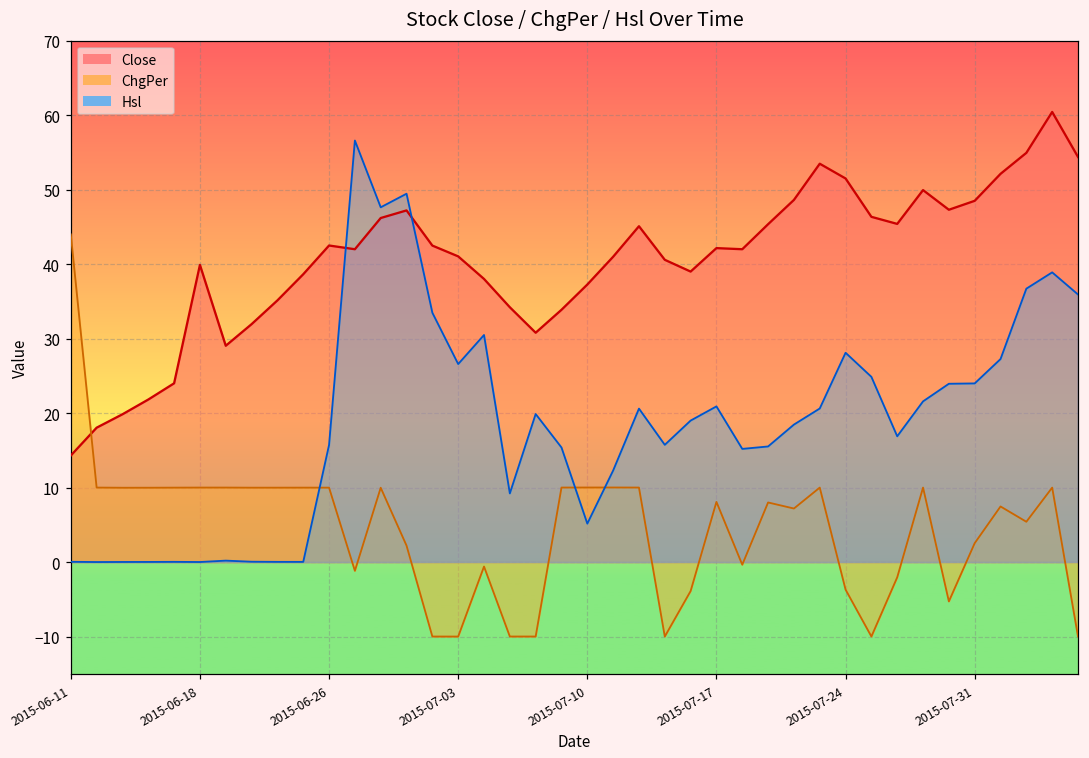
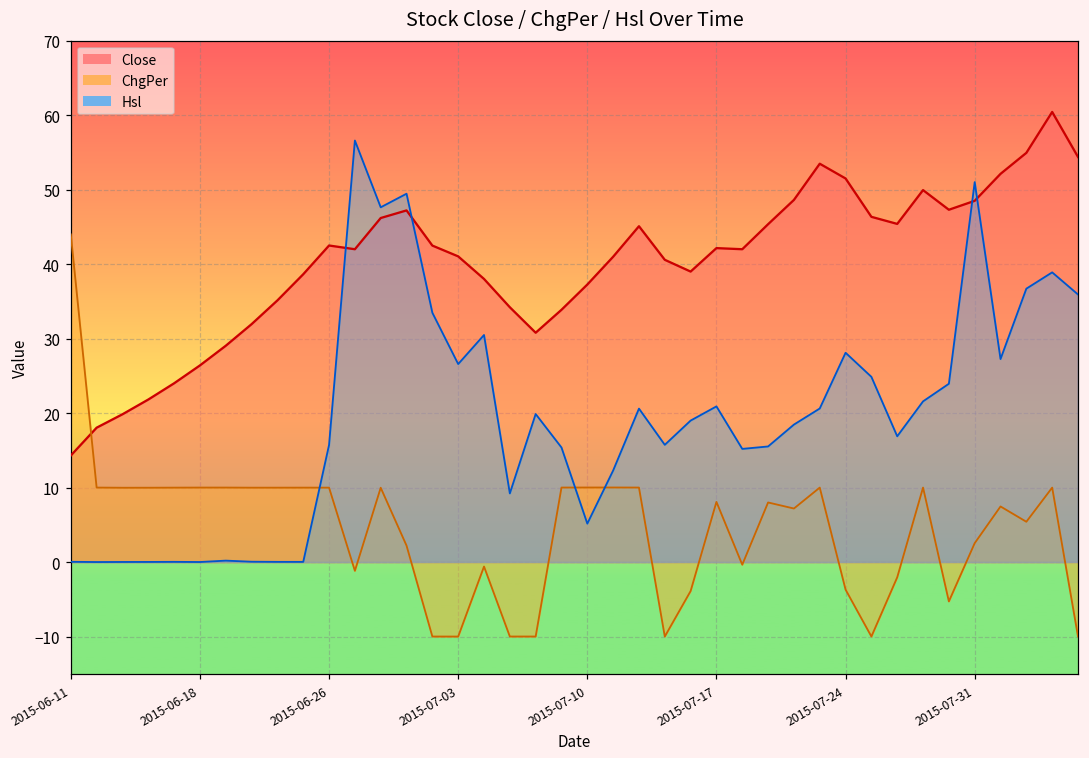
  {
    "Close": {
      "2015-06-11": 14,
-     "2015-06-18": 40,
+     "2015-06-18": 26,
      "2015-06-26": 43,
      "2015-07-03": 41,
      "2015-07-10": 37,
      "2015-07-17": 42,
      "2015-07-24": 52,
      "2015-07-31": 49
    },
    "Hsl": {
      "2015-06-11": 0,
      "2015-06-18": 0,
      "2015-06-26": 16,
      "2015-07-03": 27,
      "2015-07-10": 5,
      "2015-07-17": 21,
      "2015-07-24": 28,
-     "2015-07-31": 24
+     "2015-07-31": 51
    }
  }
